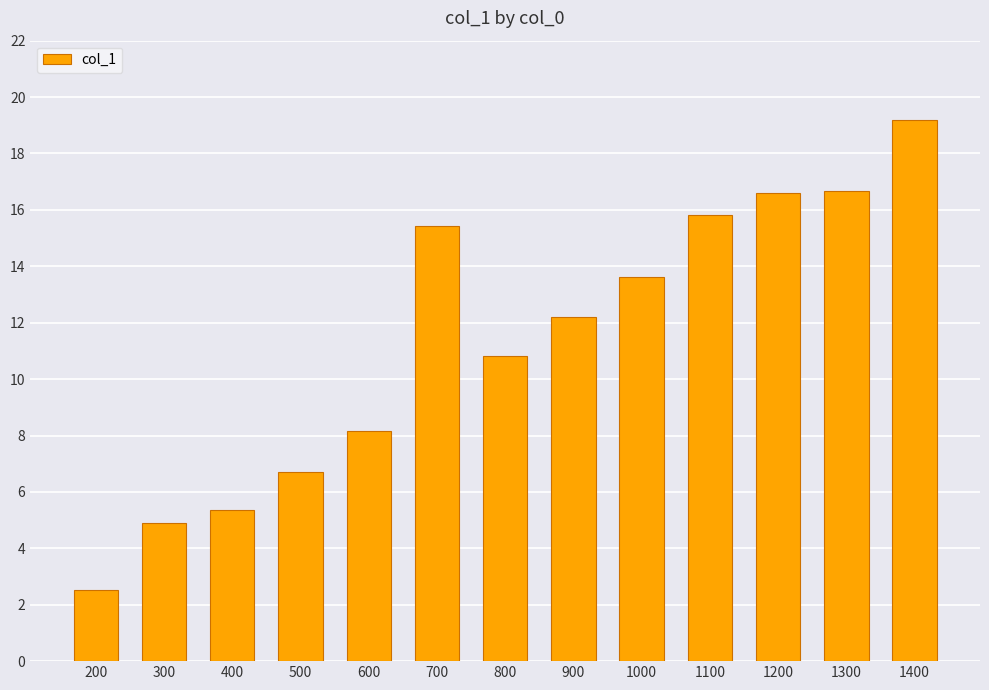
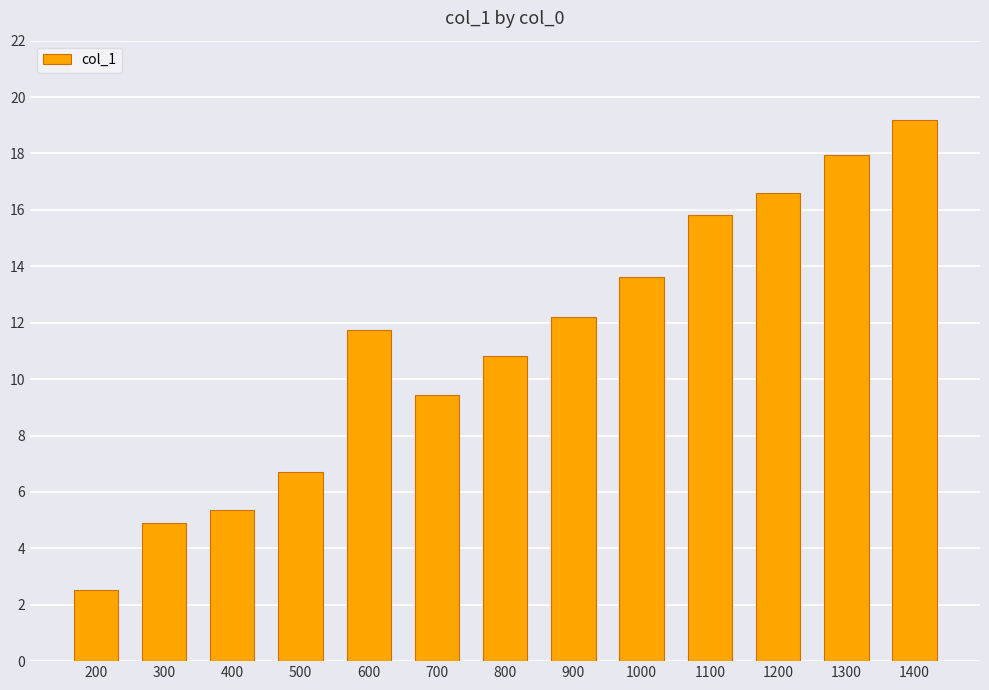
  {
    "200": 2.5,
    "300": 4.9,
    "400": 5.4,
    "500": 6.7,
-   "600": 8.1,
-   "700": 15.4,
+   "600": 11.8,
+   "700": 9.4,
    "800": 10.8,
    "900": 12.2,
    "1000": 13.6,
    "1100": 15.8,
    "1200": 16.6,
-   "1300": 16.7,
+   "1300": 17.9,
    "1400": 19.2
  }
